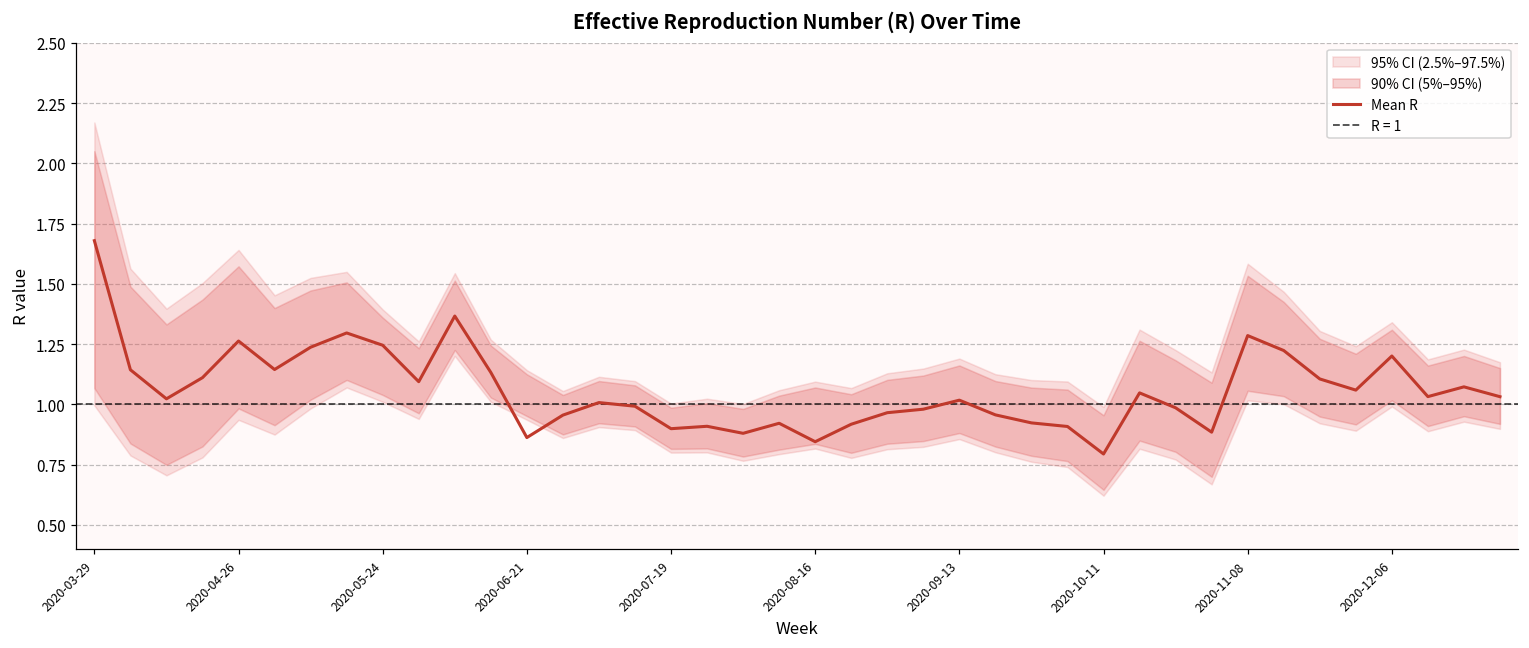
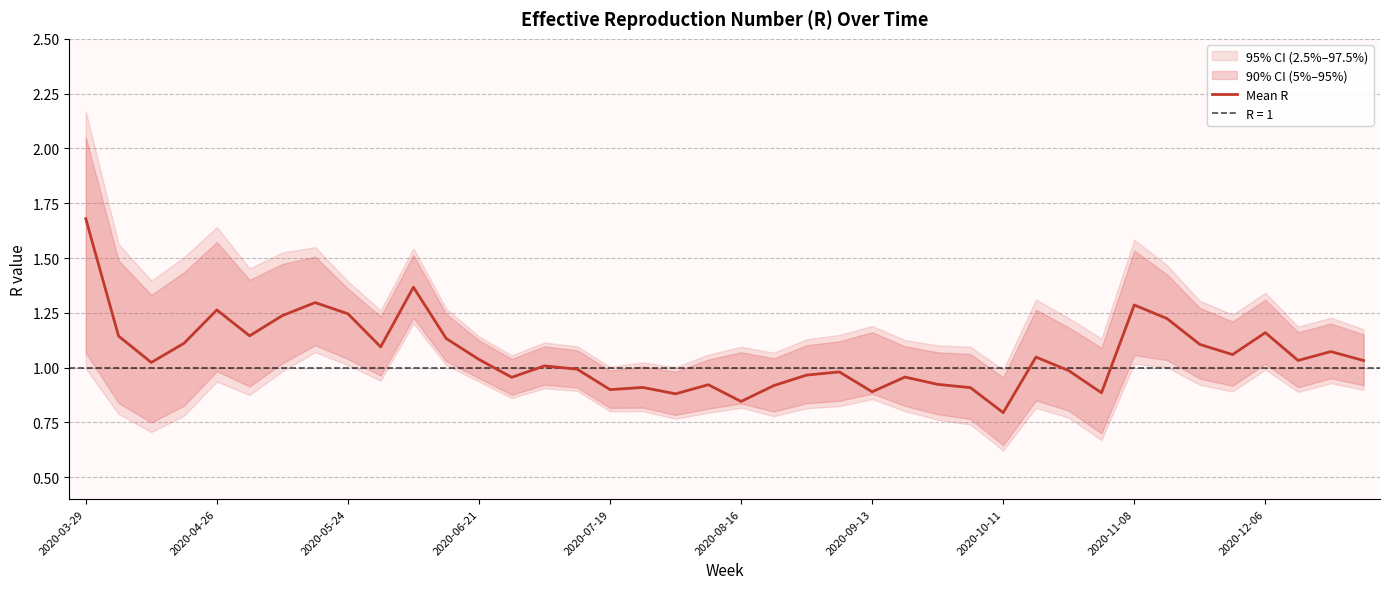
  {
    "Mean R": {
      "2020-03-29": 1.68,
      "2020-04-26": 1.26,
      "2020-05-24": 1.25,
-     "2020-06-21": 0.86,
+     "2020-06-21": 1.04,
      "2020-07-19": 0.90,
      "2020-08-16": 0.85,
-     "2020-09-13": 1.02,
+     "2020-09-13": 0.89,
      "2020-10-11": 0.79,
      "2020-11-08": 1.29,
-     "2020-12-06": 1.20
+     "2020-12-06": 1.16
    }
  }
